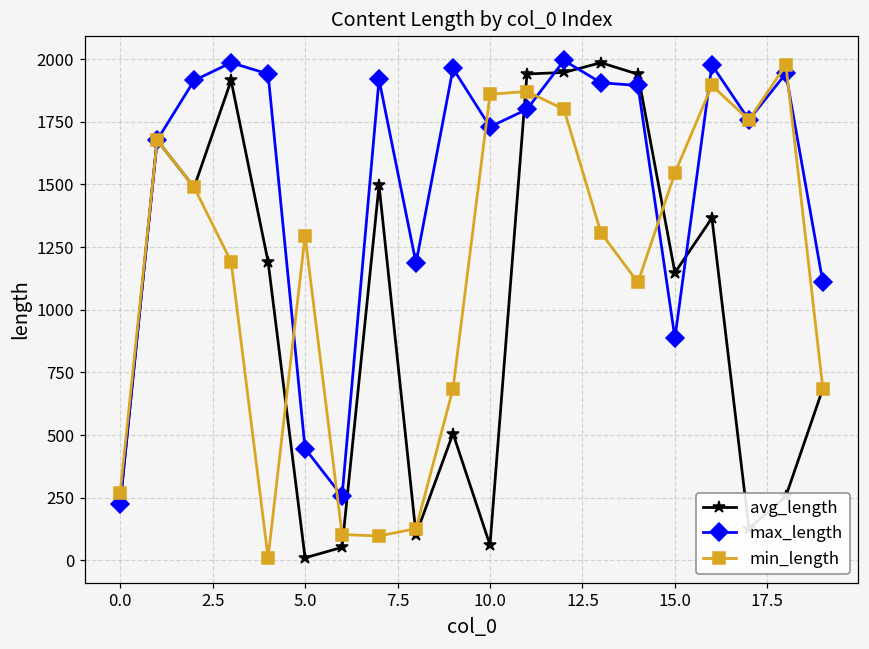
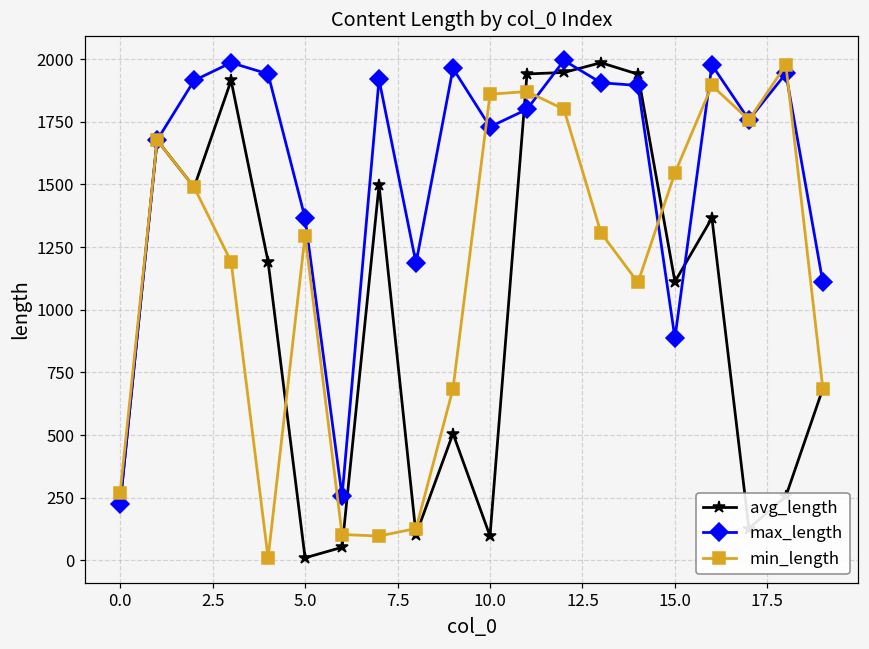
  {
    "avg_length": {
      "5.0": 10,
-     "10.0": 60,
-     "15.0": 1150
+     "10.0": 100,
+     "15.0": 1110
    },
    "max_length": {
-     "5.0": 450,
+     "5.0": 1370,
      "10.0": 1730,
      "15.0": 890
    },
    "min_length": {
      "0.0": 270,
      "5.0": 1300,
      "10.0": 1860,
      "15.0": 1550
    }
  }
